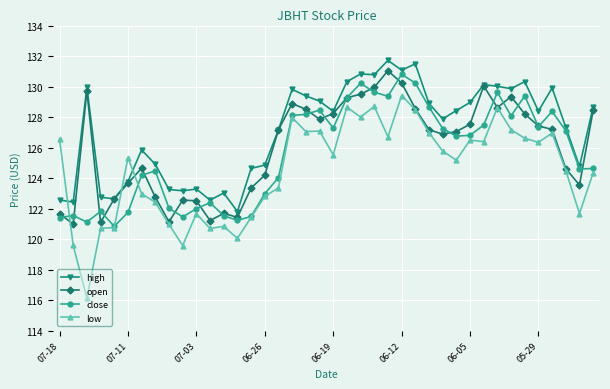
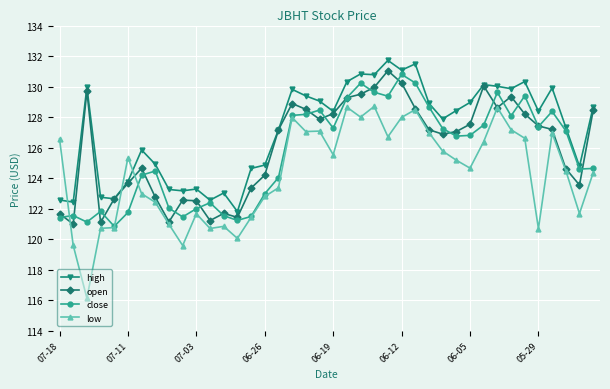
  {
    "low": {
      "07-18": 126.6,
      "07-11": 125.4,
      "07-03": 121.7,
      "06-26": 122.8,
      "06-19": 125.6,
-     "06-12": 129.4,
-     "06-05": 126.5,
-     "05-29": 126.4
+     "06-12": 128.0,
+     "06-05": 124.7,
+     "05-29": 120.7
    }
  }
